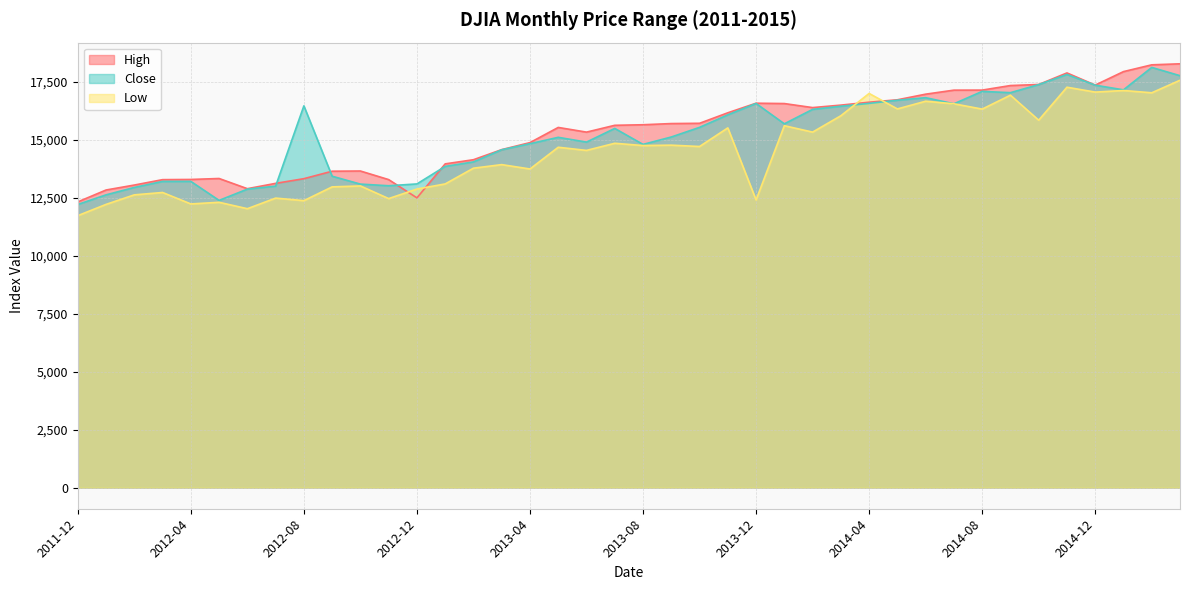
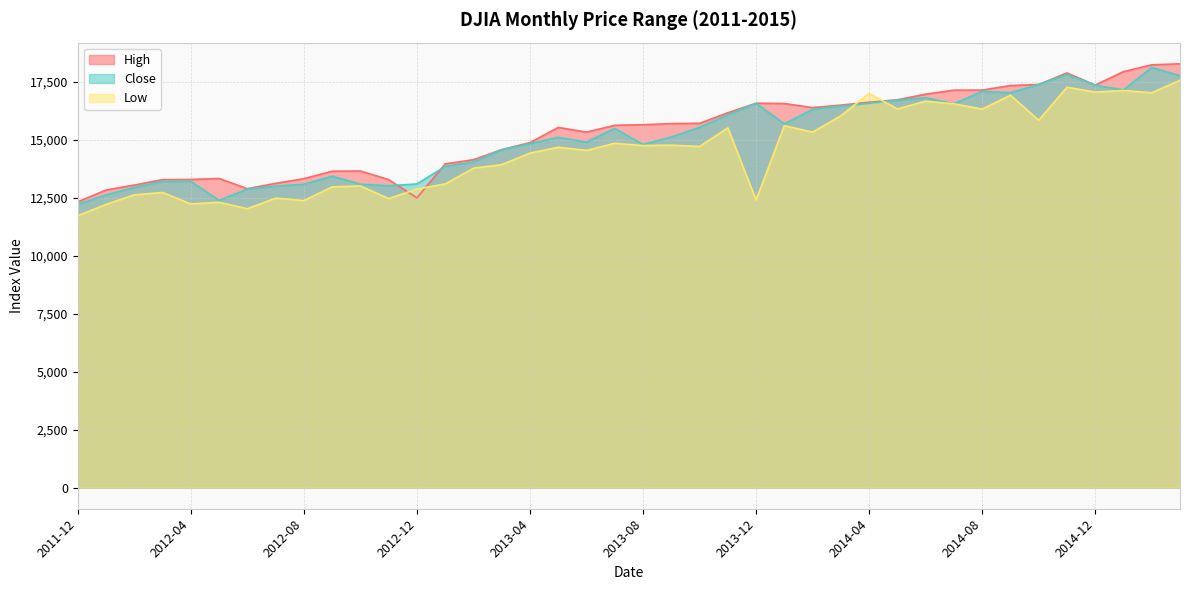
  {
    "High": {
      "2011-12": "12,300",
      "2012-08": "13,300",
      "2012-12": "12,500",
      "2013-08": "15,700"
    },
    "Close": {
      "2011-12": "12,200",
-     "2012-08": "16,500",
+     "2012-08": "13,100",
      "2012-12": "13,100"
    },
    "Low": {
      "2011-12": "11,700",
      "2012-04": "12,200",
      "2012-08": "12,400",
      "2012-12": "12,900",
-     "2013-04": "13,700",
+     "2013-04": "14,400",
      "2013-12": "12,400",
      "2014-04": "17,000",
      "2014-08": "16,300",
      "2014-12": "17,100"
    }
  }
